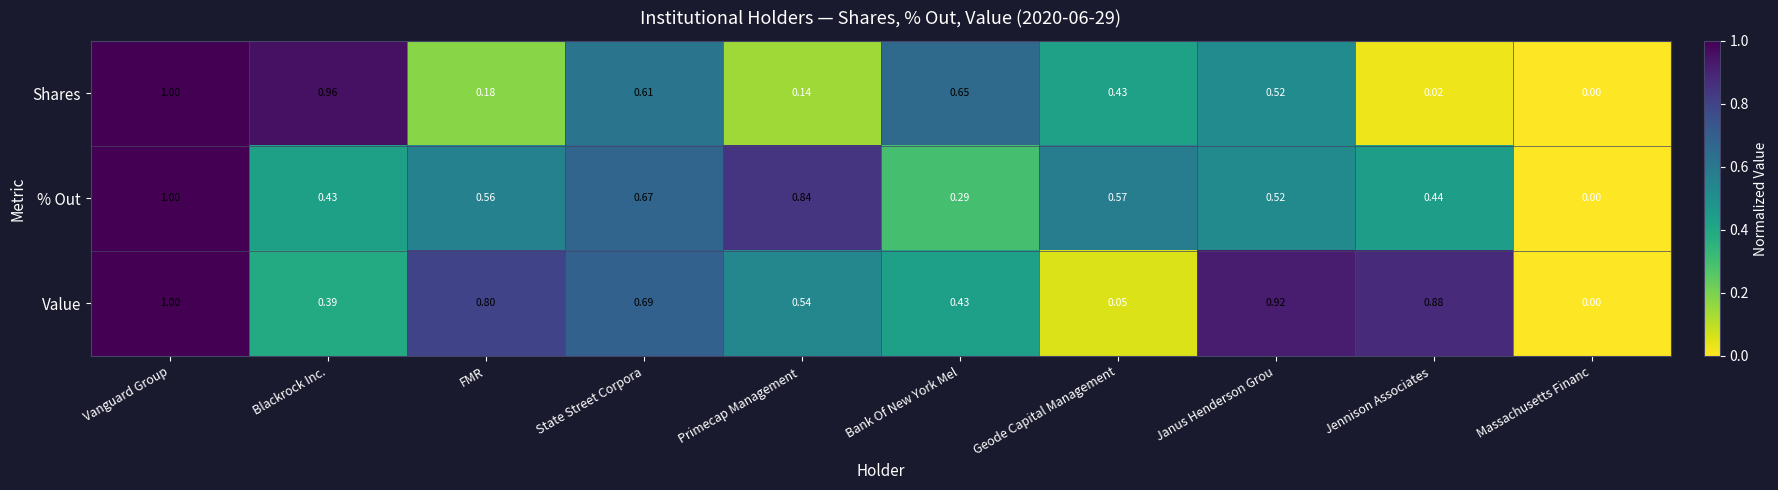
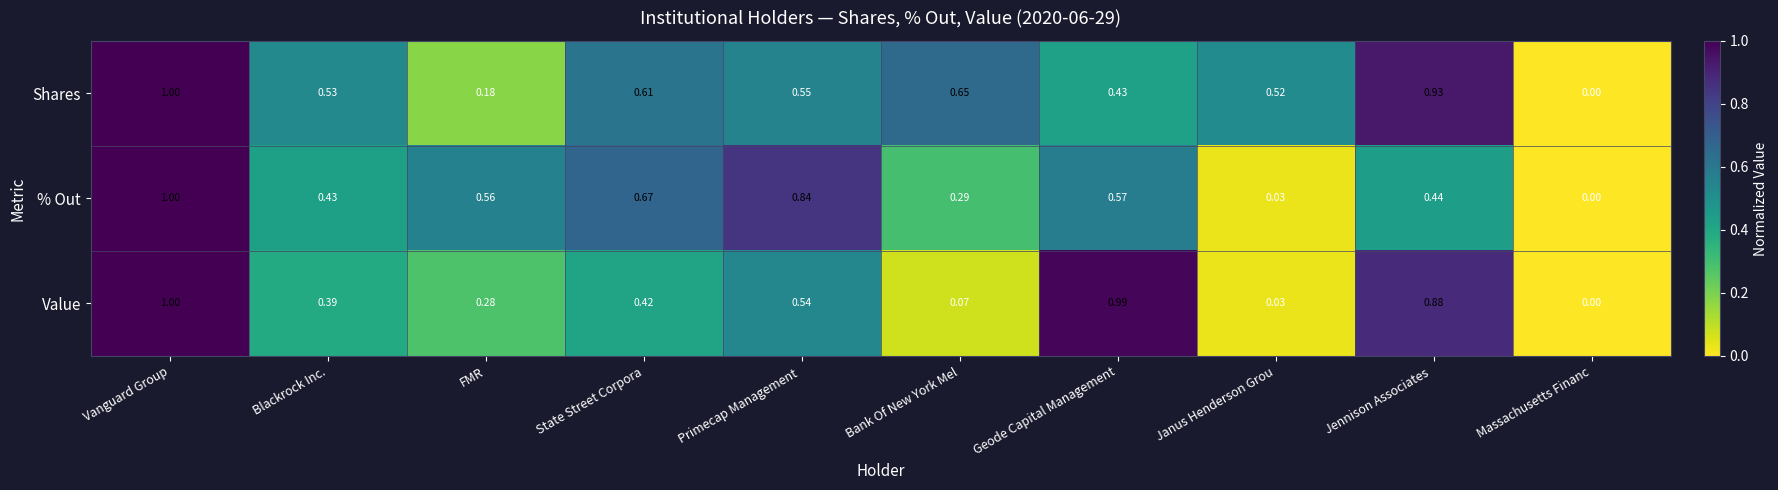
  {
    "Shares": {
      "Vanguard Group": 1.00,
-     "Blackrock Inc.": 0.96,
+     "Blackrock Inc.": 0.53,
      "FMR": 0.18,
      "State Street Corpora": 0.61,
-     "Primecap Management": 0.14,
+     "Primecap Management": 0.55,
      "Bank Of New York Mel": 0.65,
      "Geode Capital Management": 0.43,
      "Janus Henderson Grou": 0.52,
-     "Jennison Associates": 0.02,
+     "Jennison Associates": 0.93,
      "Massachusetts Financ": 0.00
    },
    "% Out": {
      "Vanguard Group": 1.00,
      "Blackrock Inc.": 0.43,
      "FMR": 0.56,
      "State Street Corpora": 0.67,
      "Primecap Management": 0.84,
      "Bank Of New York Mel": 0.29,
      "Geode Capital Management": 0.57,
-     "Janus Henderson Grou": 0.52,
+     "Janus Henderson Grou": 0.03,
      "Jennison Associates": 0.44,
      "Massachusetts Financ": 0.00
    },
    "Value": {
      "Vanguard Group": 1.00,
      "Blackrock Inc.": 0.39,
-     "FMR": 0.80,
-     "State Street Corpora": 0.69,
+     "FMR": 0.28,
+     "State Street Corpora": 0.42,
      "Primecap Management": 0.54,
-     "Bank Of New York Mel": 0.43,
-     "Geode Capital Management": 0.05,
-     "Janus Henderson Grou": 0.92,
+     "Bank Of New York Mel": 0.07,
+     "Geode Capital Management": 0.99,
+     "Janus Henderson Grou": 0.03,
      "Jennison Associates": 0.88,
      "Massachusetts Financ": 0.00
    }
  }
